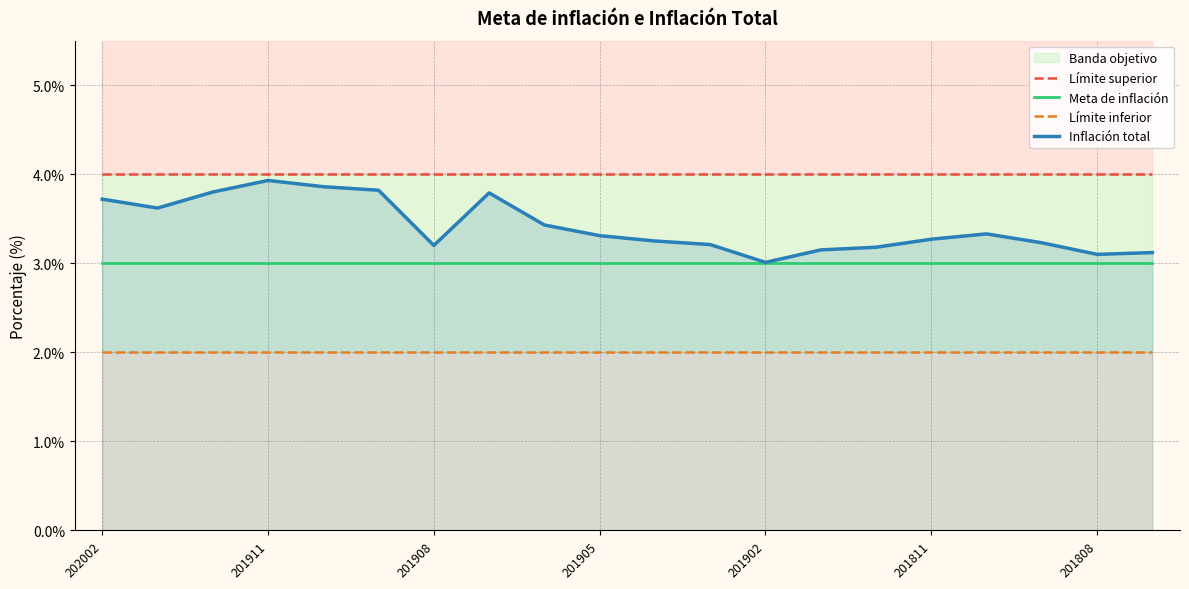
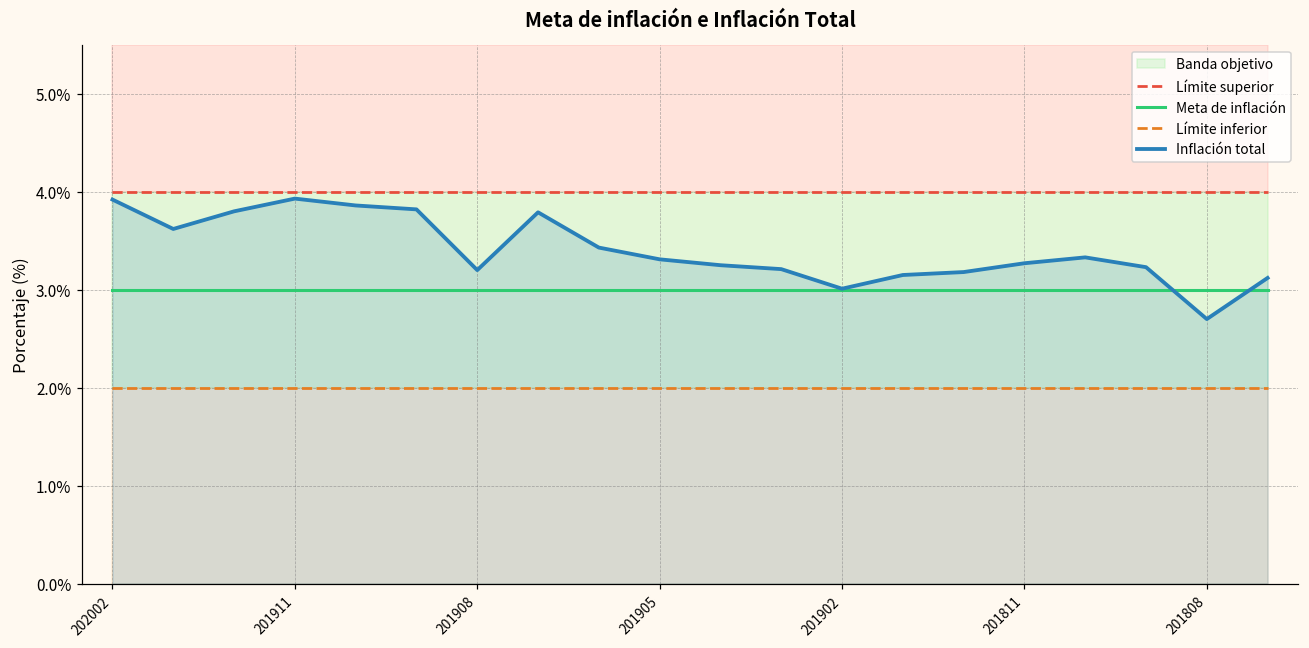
  {
    "Meta de inflación": {
      "202002": "3.0%",
      "201911": "3.0%",
      "201908": "3.0%",
      "201905": "3.0%",
      "201811": "3.0%",
      "201808": "3.0%"
    },
    "Límite inferior": {
      "202002": "2.0%",
      "201911": "2.0%",
      "201908": "2.0%",
      "201905": "2.0%",
      "201902": "2.0%",
      "201811": "2.0%",
      "201808": "2.0%"
    },
    "Inflación total": {
-     "202002": "3.7%",
+     "202002": "3.9%",
      "201911": "3.9%",
      "201908": "3.2%",
      "201905": "3.3%",
      "201811": "3.3%",
-     "201808": "3.1%"
+     "201808": "2.7%"
    }
  }
